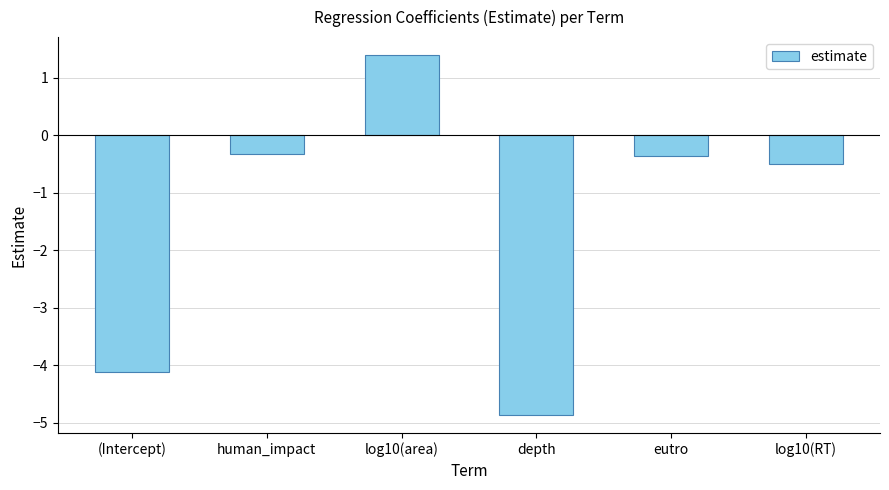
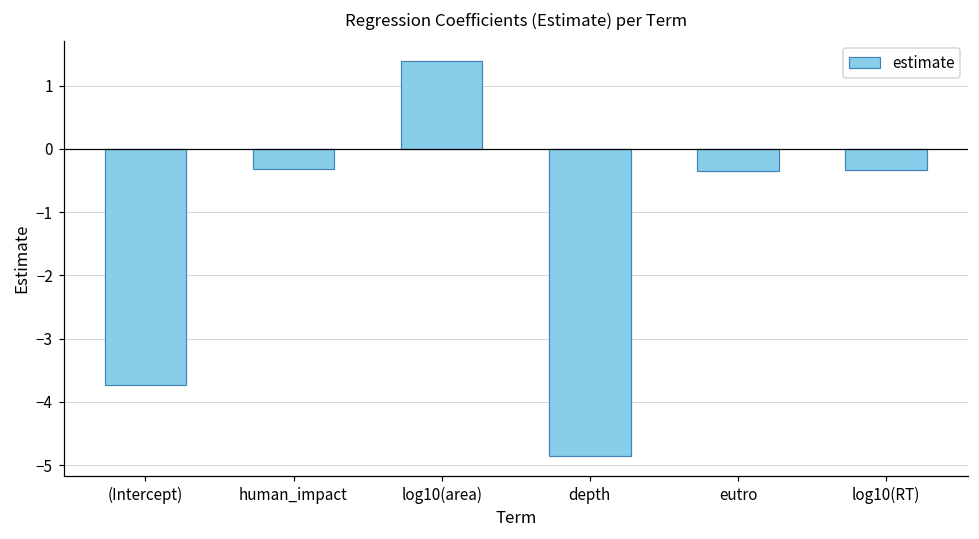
  {
-   "(Intercept)": -4.1,
+   "(Intercept)": -3.7,
    "human_impact": -0.3,
    "log10(area)": 1.4,
    "depth": -4.9,
    "eutro": -0.4,
-   "log10(RT)": -0.5
+   "log10(RT)": -0.3
  }
